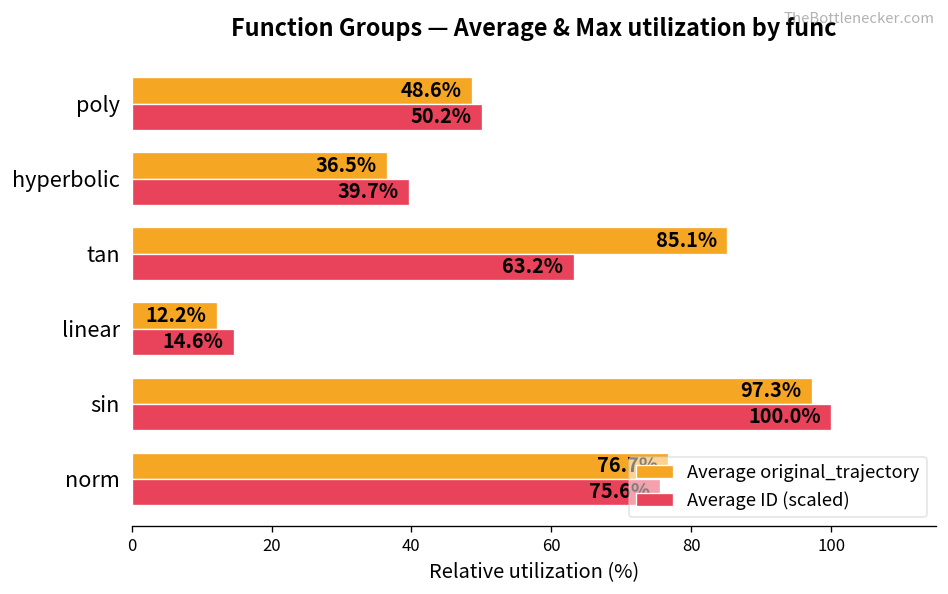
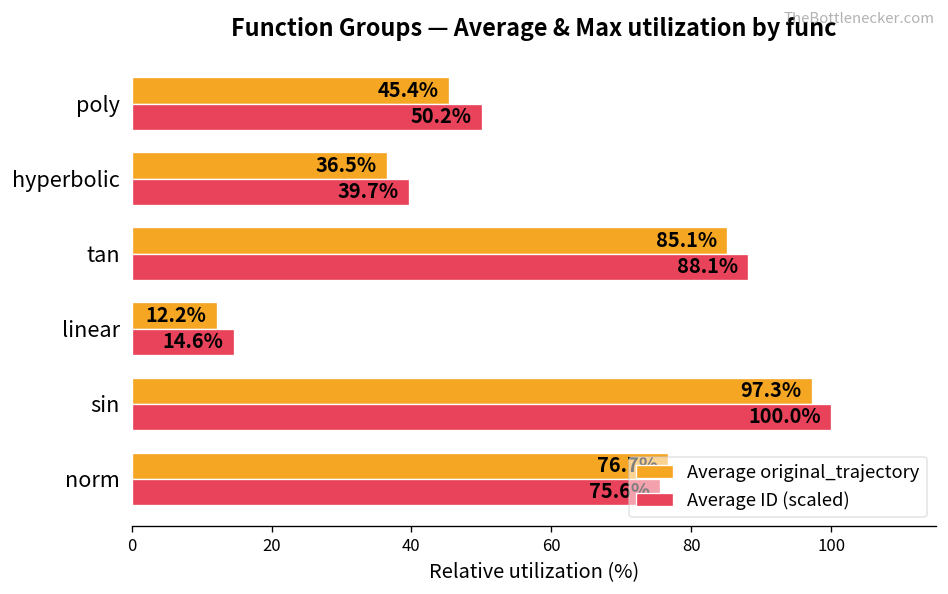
  {
    "Average original_trajectory": {
-     "poly": "48.6%",
+     "poly": "45.4%",
      "hyperbolic": "36.5%",
      "tan": "85.1%",
      "linear": "12.2%",
      "sin": "97.3%"
    },
    "Average ID (scaled)": {
      "poly": "50.2%",
      "hyperbolic": "39.7%",
-     "tan": "63.2%",
+     "tan": "88.1%",
      "linear": "14.6%",
      "sin": "100.0%"
    }
  }
